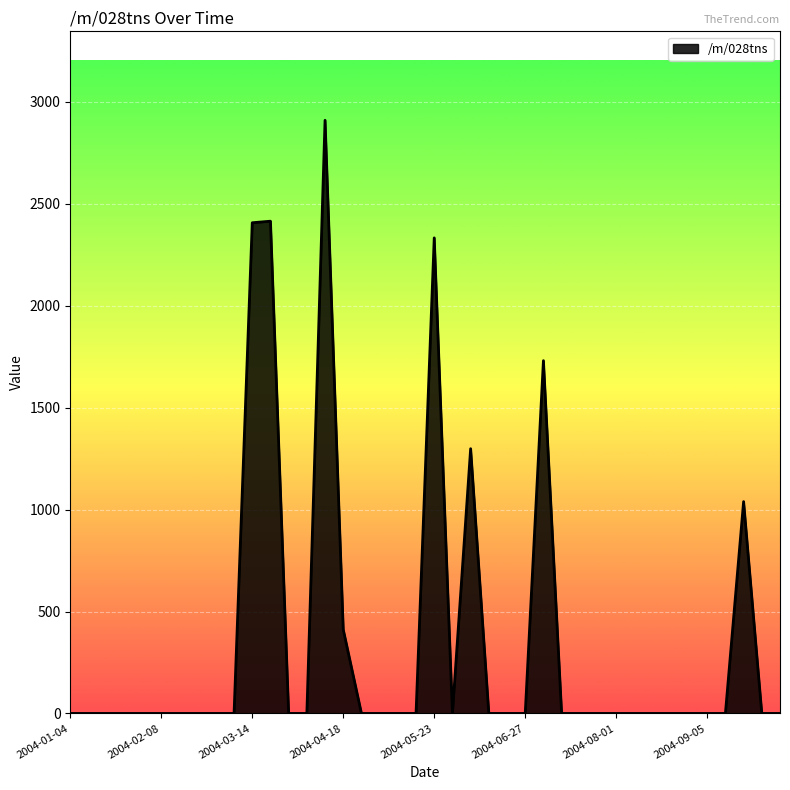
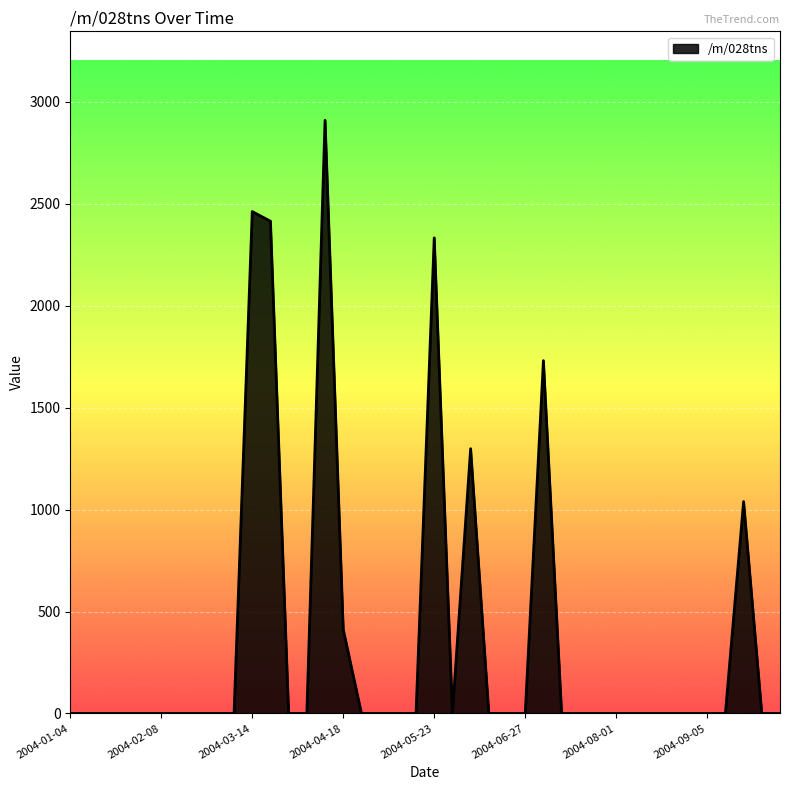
  {
    "2004-01-04": 0,
    "2004-02-08": 0,
-   "2004-03-14": 2410,
+   "2004-03-14": 2460,
    "2004-04-18": 410,
    "2004-05-23": 2330,
    "2004-06-27": 0,
    "2004-08-01": 0,
    "2004-09-05": 0
  }
